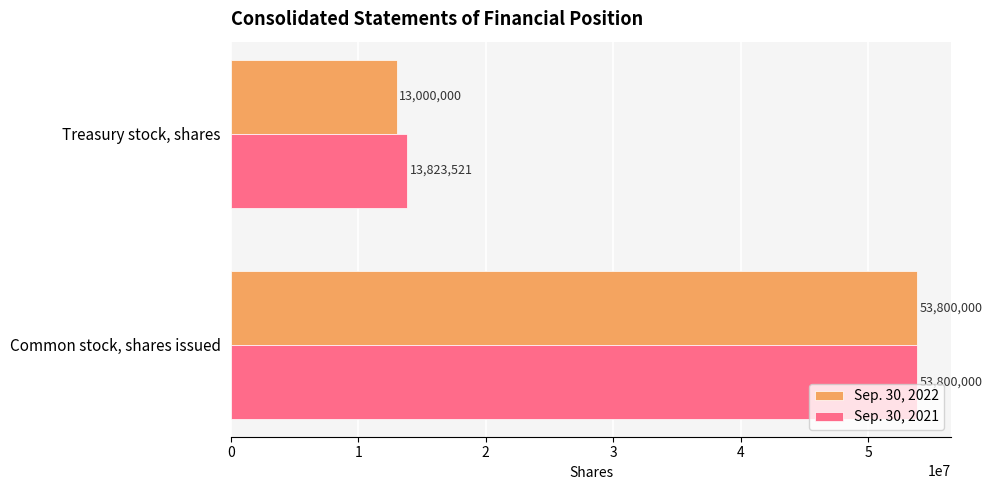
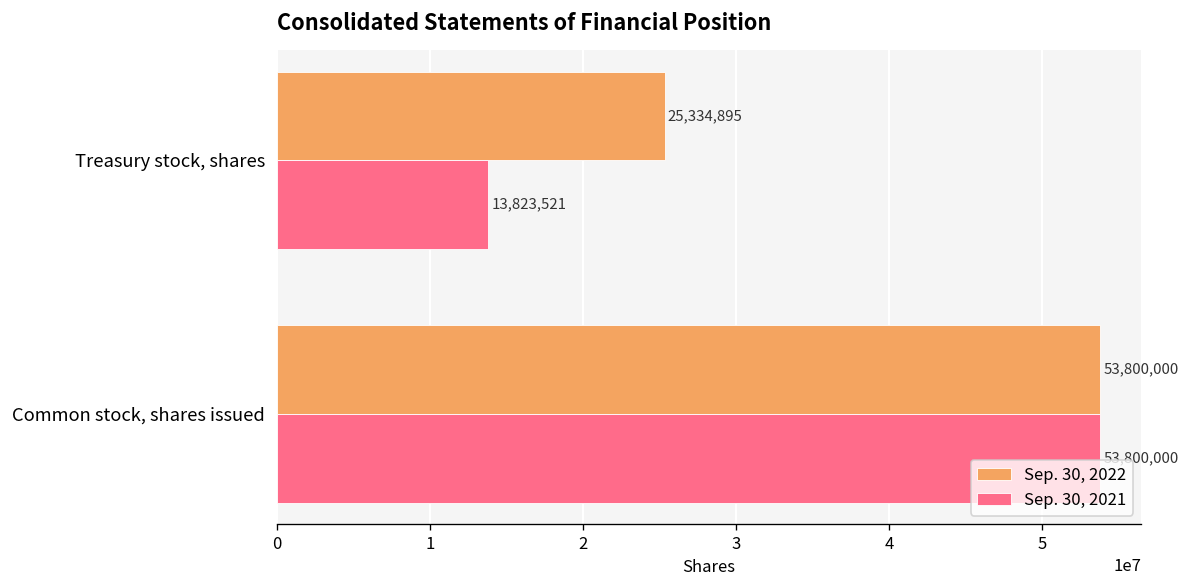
  {
    "Sep. 30, 2022": {
-     "Treasury stock, shares": "13,000,000",
+     "Treasury stock, shares": "25,334,895",
      "Common stock, shares issued": "53,800,000"
    },
    "Sep. 30, 2021": {
      "Treasury stock, shares": "13,823,521"
    }
  }
